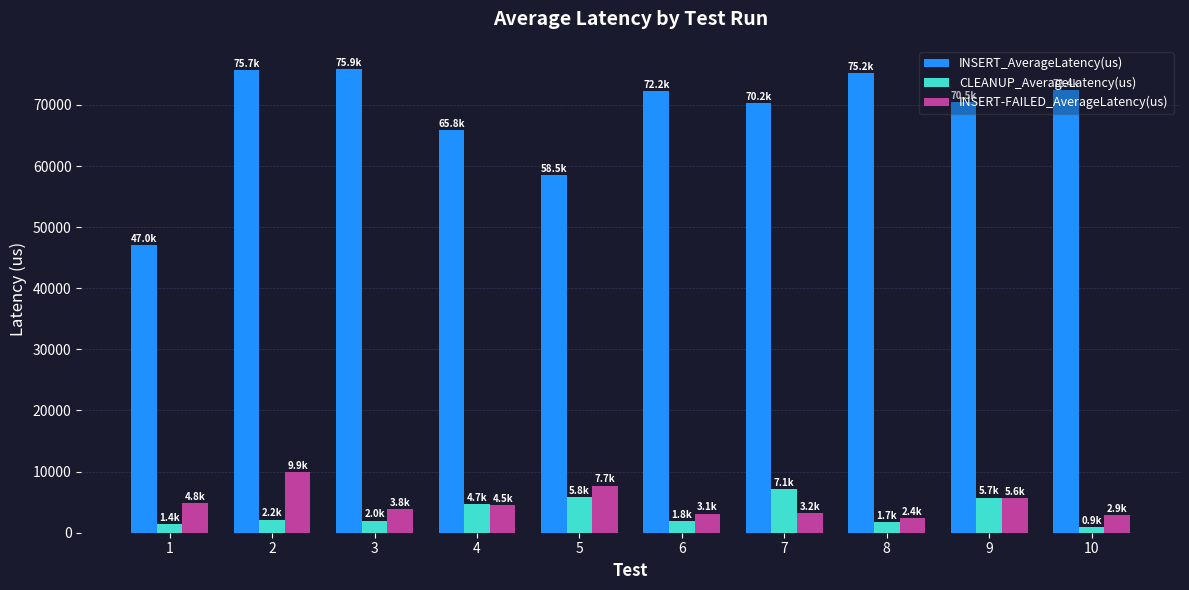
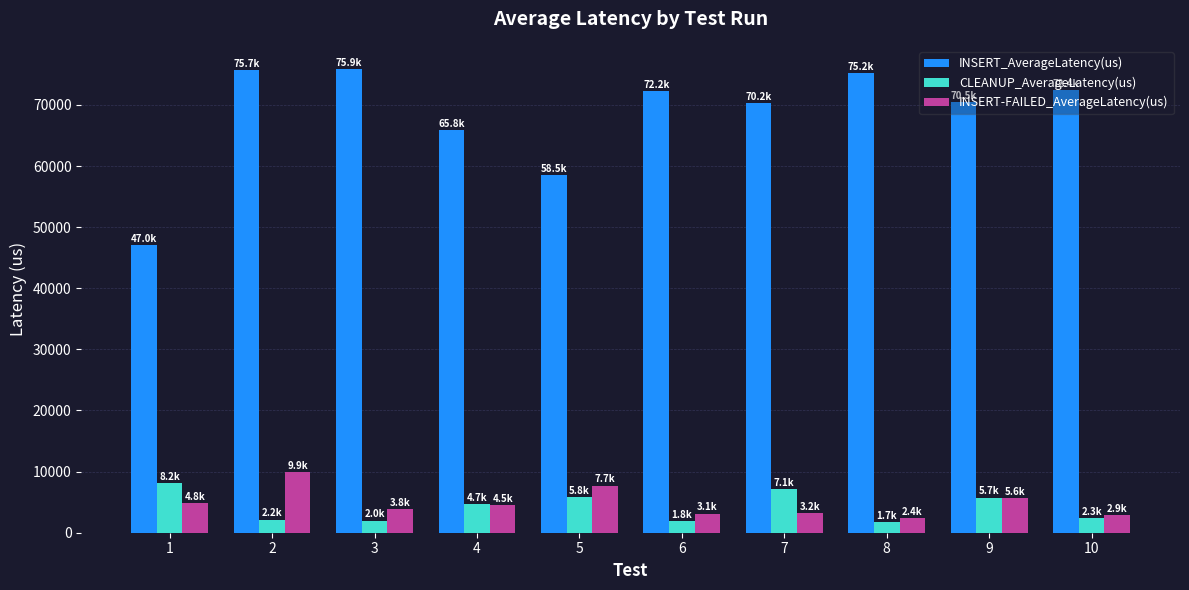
  {
    "INSERT_AverageLatency(us)": {
      "1": "47.0k",
      "2": "75.7k",
      "3": "75.9k",
      "4": "65.8k",
      "5": "58.5k",
      "6": "72.2k",
      "7": "70.2k",
      "8": "75.2k"
    },
    "CLEANUP_AverageLatency(us)": {
-     "1": "1.4k",
+     "1": "8.2k",
      "2": "2.2k",
      "3": "2.0k",
      "4": "4.7k",
      "5": "5.8k",
      "6": "1.8k",
      "7": "7.1k",
      "8": "1.7k",
      "9": "5.7k",
-     "10": "0.9k"
+     "10": "2.3k"
    },
    "INSERT-FAILED_AverageLatency(us)": {
      "1": "4.8k",
      "2": "9.9k",
      "3": "3.8k",
      "4": "4.5k",
      "5": "7.7k",
      "6": "3.1k",
      "7": "3.2k",
      "8": "2.4k",
      "9": "5.6k",
      "10": "2.9k"
    }
  }
